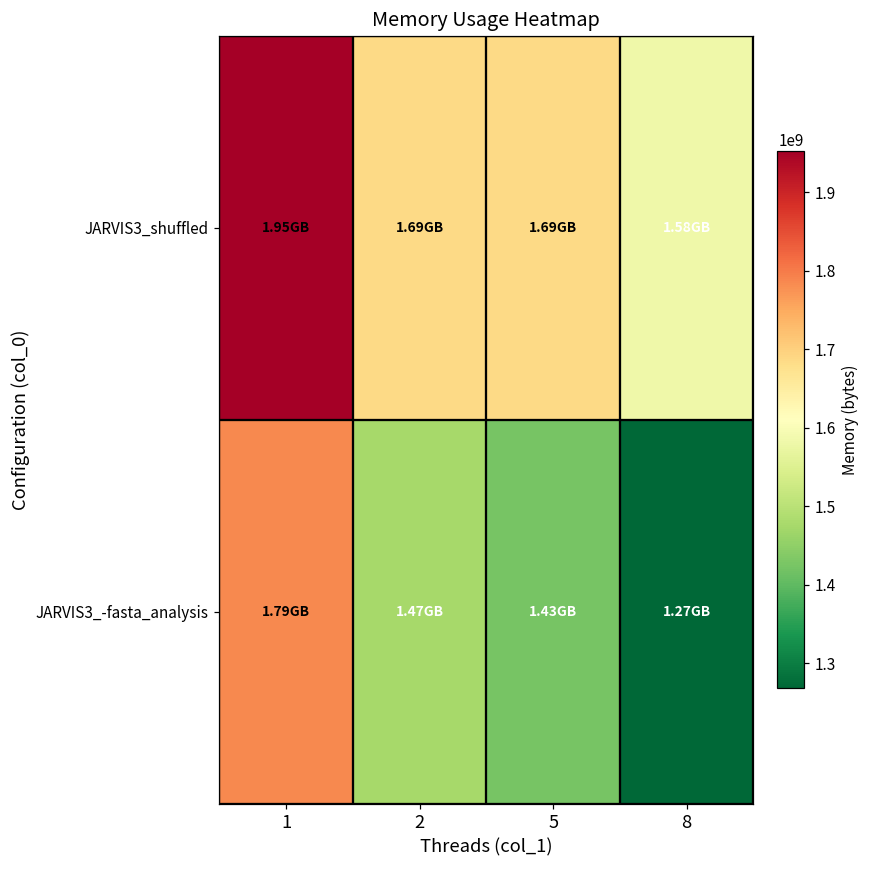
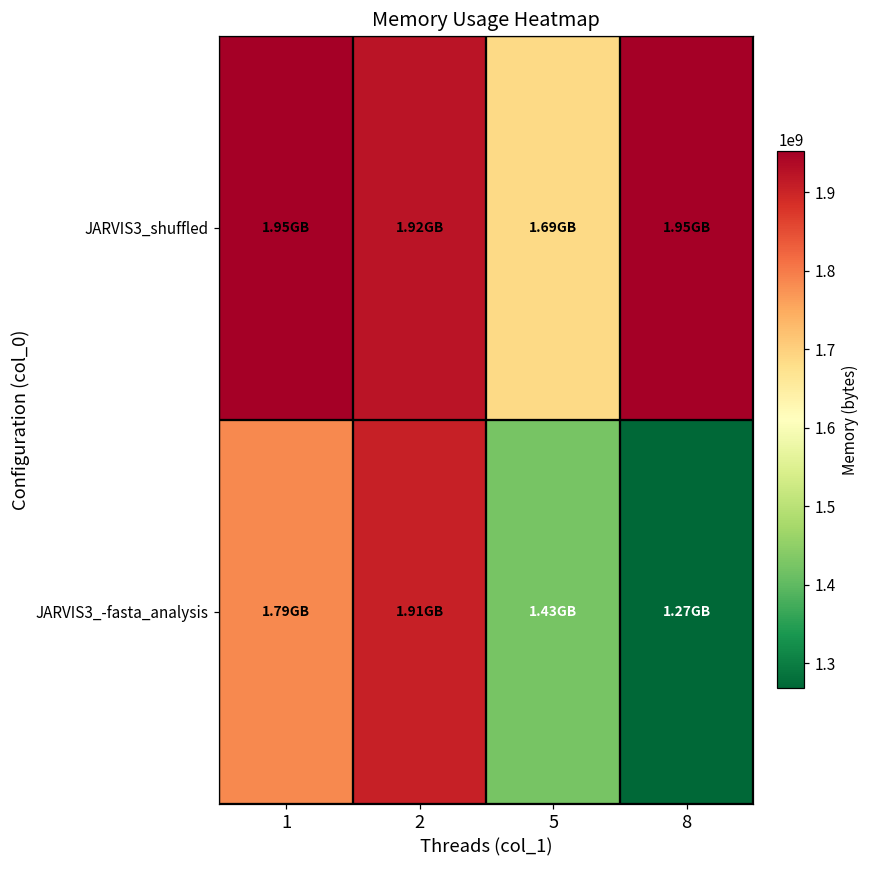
  {
    "JARVIS3_shuffled": {
      "1": 1.95,
-     "2": 1.69,
+     "2": 1.92,
      "5": 1.69,
-     "8": 1.58
+     "8": 1.95
    },
    "JARVIS3_-fasta_analysis": {
      "1": 1.79,
-     "2": 1.47,
+     "2": 1.91,
      "5": 1.43,
      "8": 1.27
    }
  }
